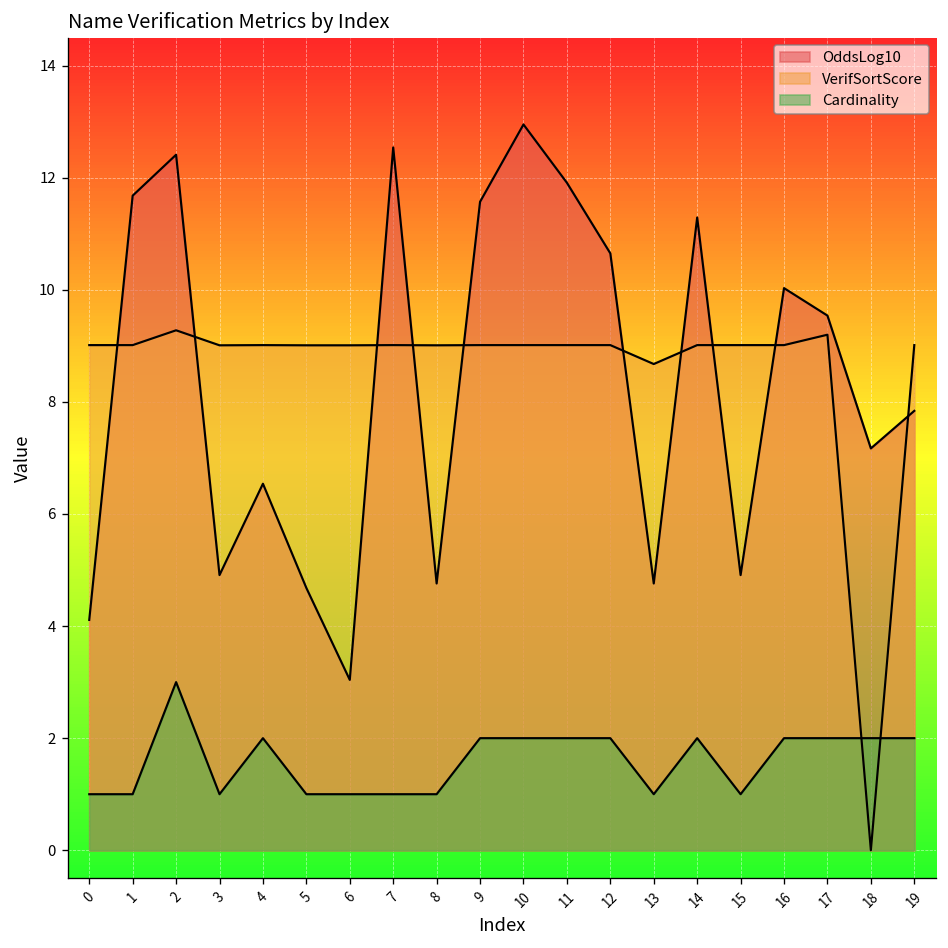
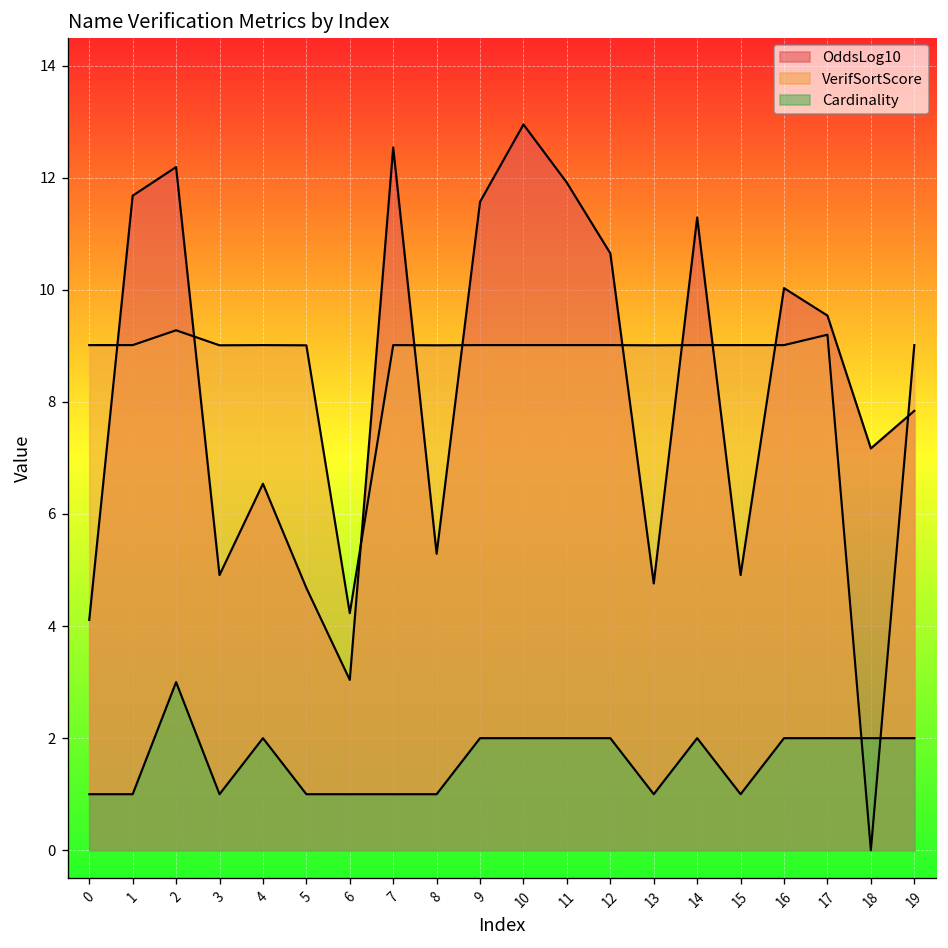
  {
    "OddsLog10": {
      "0": 4.1,
      "1": 11.7,
-     "2": 12.4,
+     "2": 12.2,
      "3": 4.9,
      "4": 6.5,
      "5": 4.7,
      "6": 3.0,
      "7": 12.5,
-     "8": 4.8,
+     "8": 5.3,
      "9": 11.6,
      "10": 13.0,
      "11": 11.9,
      "12": 10.7,
      "13": 4.8,
      "14": 11.3,
      "15": 4.9,
      "16": 10.0,
      "17": 9.5,
      "18": 7.2,
      "19": 7.8
    },
    "VerifSortScore": {
      "0": 9.0,
      "1": 9.0,
      "2": 9.3,
      "3": 9.0,
      "4": 9.0,
      "5": 9.0,
-     "6": 9.0,
+     "6": 4.2,
      "7": 9.0,
      "8": 9.0,
      "9": 9.0,
      "10": 9.0,
      "11": 9.0,
      "12": 9.0,
-     "13": 8.7,
+     "13": 9.0,
      "14": 9.0,
      "15": 9.0,
      "16": 9.0,
      "17": 9.2,
      "18": 0.0,
      "19": 9.0
    },
    "Cardinality": {
      "0": 1.0,
      "1": 1.0,
      "2": 3.0,
      "3": 1.0,
      "4": 2.0,
      "5": 1.0,
      "6": 1.0,
      "7": 1.0,
      "8": 1.0,
      "9": 2.0,
      "10": 2.0,
      "11": 2.0,
      "12": 2.0,
      "13": 1.0,
      "14": 2.0,
      "15": 1.0,
      "16": 2.0,
      "17": 2.0,
      "18": 2.0,
      "19": 2.0
    }
  }
